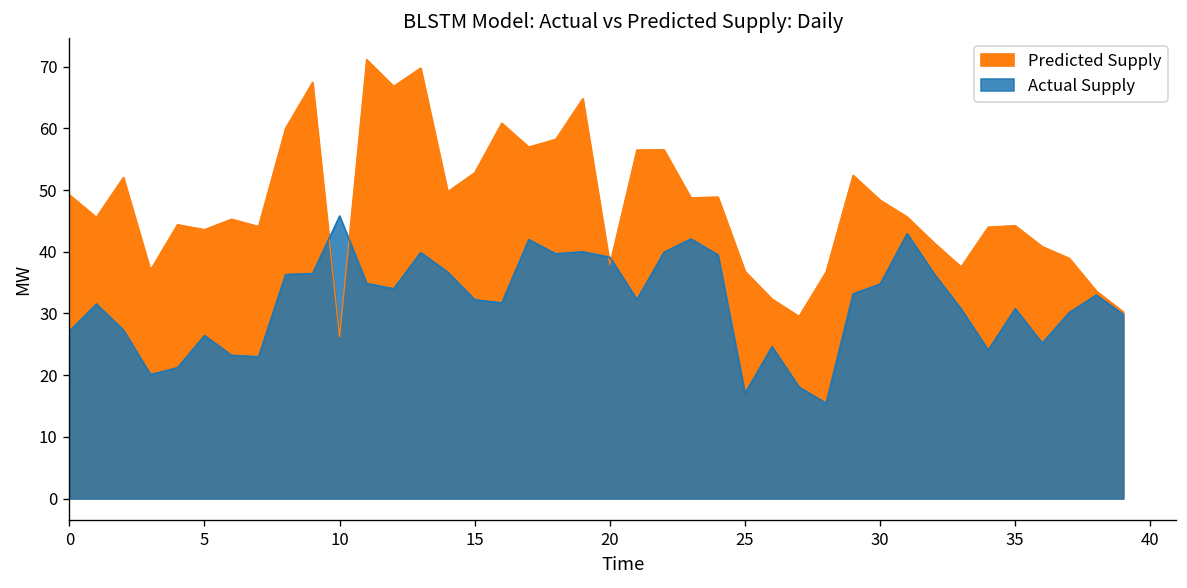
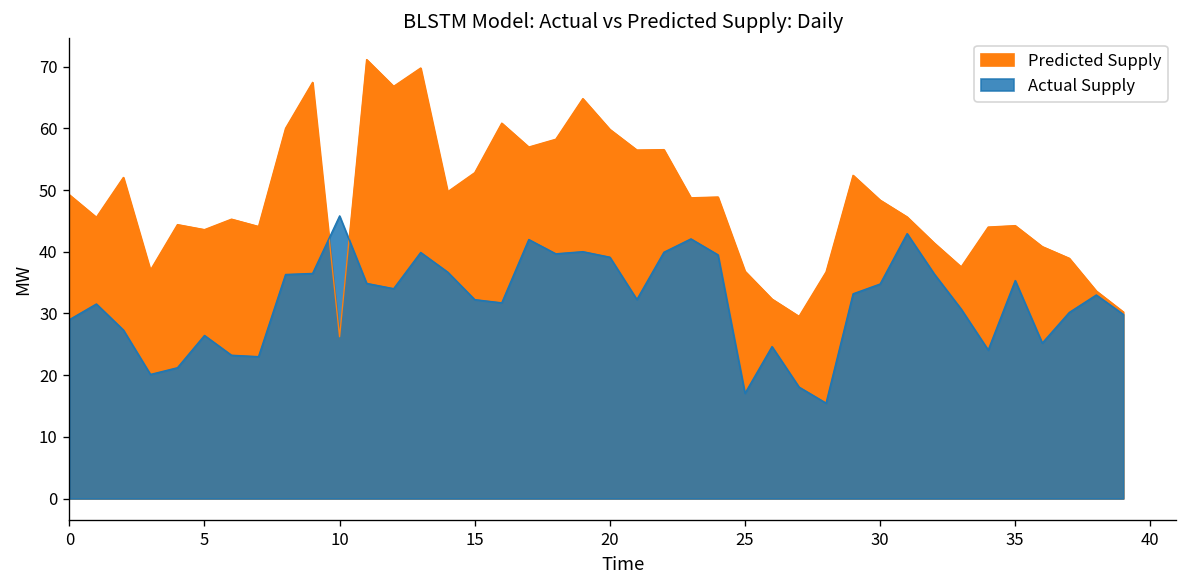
  {
    "Predicted Supply": {
      "0": 49,
      "5": 44,
      "10": 26,
      "15": 53,
-     "20": 38,
+     "20": 60,
      "25": 37,
      "30": 48,
      "35": 44
    },
    "Actual Supply": {
-     "0": 27,
+     "0": 29,
      "5": 26,
      "10": 46,
      "15": 32,
      "20": 39,
      "25": 17,
      "30": 35,
-     "35": 31
+     "35": 35
    }
  }
